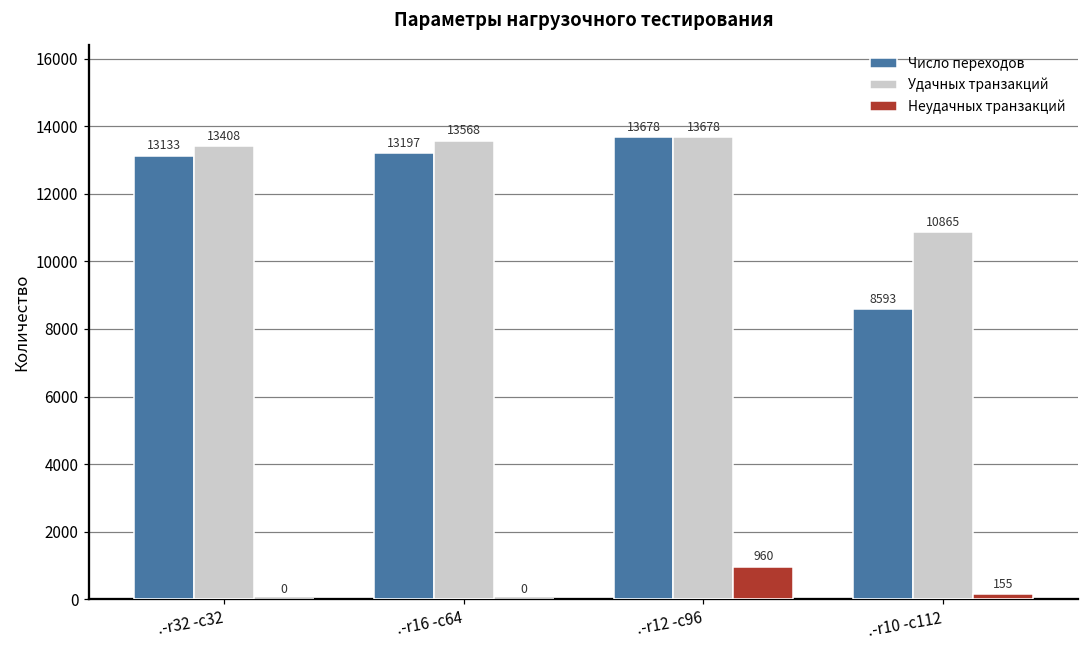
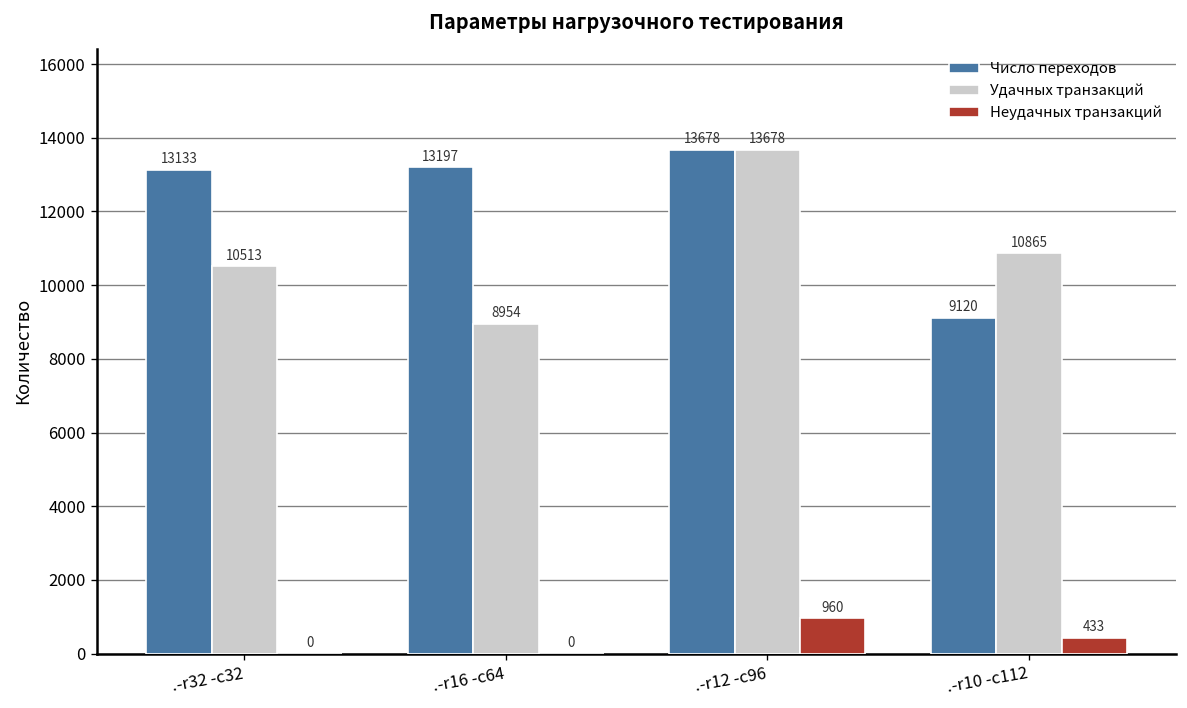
  {
    "Число переходов": {
      ".-r32 -c32": 13133,
      ".-r16 -c64": 13197,
      ".-r12 -c96": 13678,
-     ".-r10 -c112": 8593
+     ".-r10 -c112": 9120
    },
    "Удачных транзакций": {
-     ".-r32 -c32": 13408,
-     ".-r16 -c64": 13568,
+     ".-r32 -c32": 10513,
+     ".-r16 -c64": 8954,
      ".-r12 -c96": 13678,
      ".-r10 -c112": 10865
    },
    "Неудачных транзакций": {
      ".-r32 -c32": 0,
      ".-r16 -c64": 0,
      ".-r12 -c96": 960,
-     ".-r10 -c112": 155
+     ".-r10 -c112": 433
    }
  }
